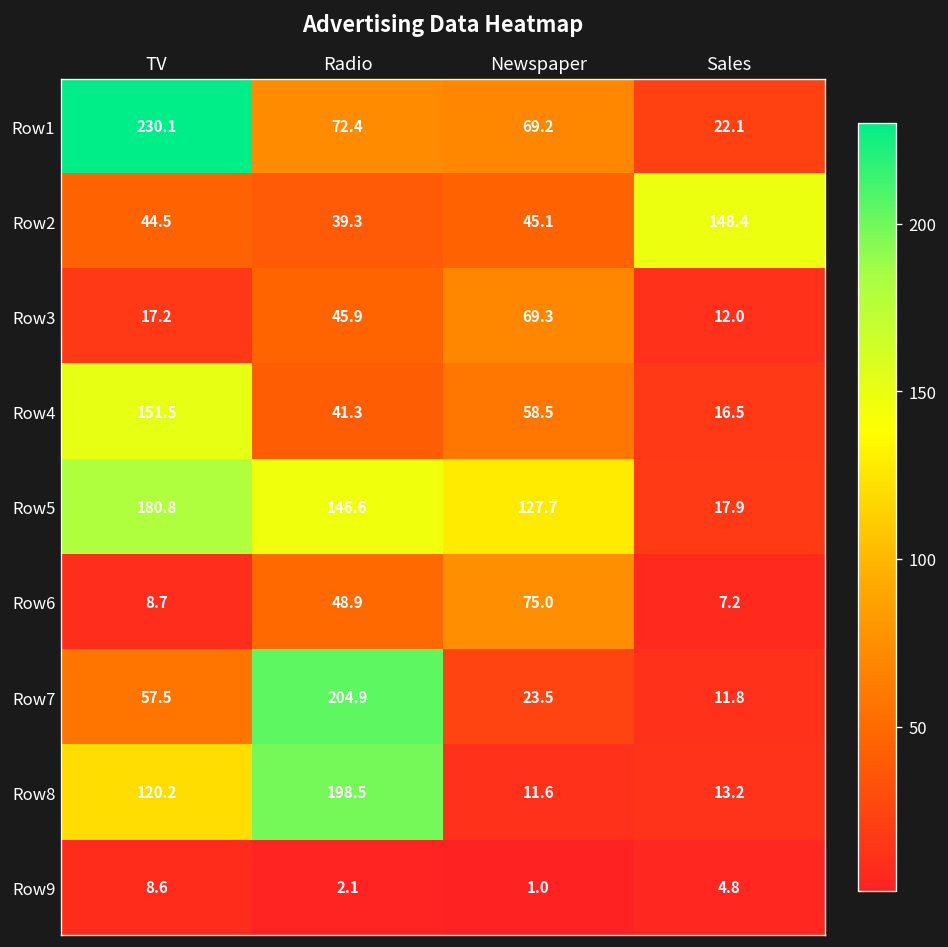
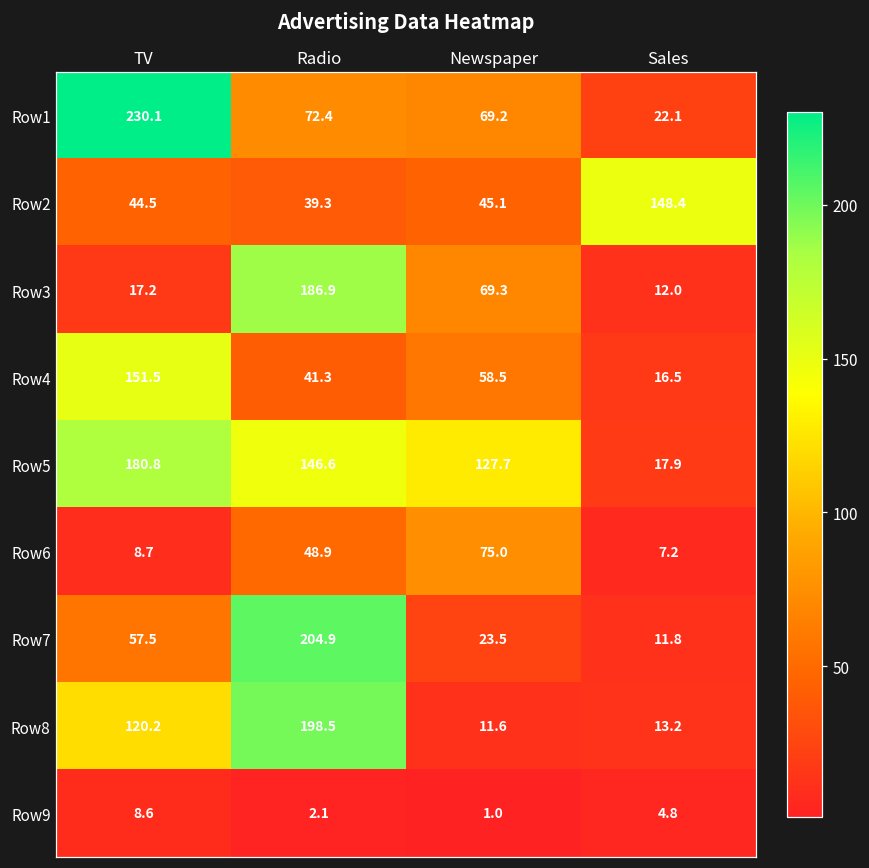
  {
    "Row1": {
      "TV": 230.1,
      "Radio": 72.4,
      "Newspaper": 69.2,
      "Sales": 22.1
    },
    "Row2": {
      "TV": 44.5,
      "Radio": 39.3,
      "Newspaper": 45.1,
      "Sales": 148.4
    },
    "Row3": {
      "TV": 17.2,
-     "Radio": 45.9,
+     "Radio": 186.9,
      "Newspaper": 69.3,
      "Sales": 12.0
    },
    "Row4": {
      "TV": 151.5,
      "Radio": 41.3,
      "Newspaper": 58.5,
      "Sales": 16.5
    },
    "Row5": {
      "TV": 180.8,
      "Radio": 146.6,
      "Newspaper": 127.7,
      "Sales": 17.9
    },
    "Row6": {
      "TV": 8.7,
      "Radio": 48.9,
      "Newspaper": 75.0,
      "Sales": 7.2
    },
    "Row7": {
      "TV": 57.5,
      "Radio": 204.9,
      "Newspaper": 23.5,
      "Sales": 11.8
    },
    "Row8": {
      "TV": 120.2,
      "Radio": 198.5,
      "Newspaper": 11.6,
      "Sales": 13.2
    },
    "Row9": {
      "TV": 8.6,
      "Radio": 2.1,
      "Newspaper": 1.0,
      "Sales": 4.8
    }
  }
